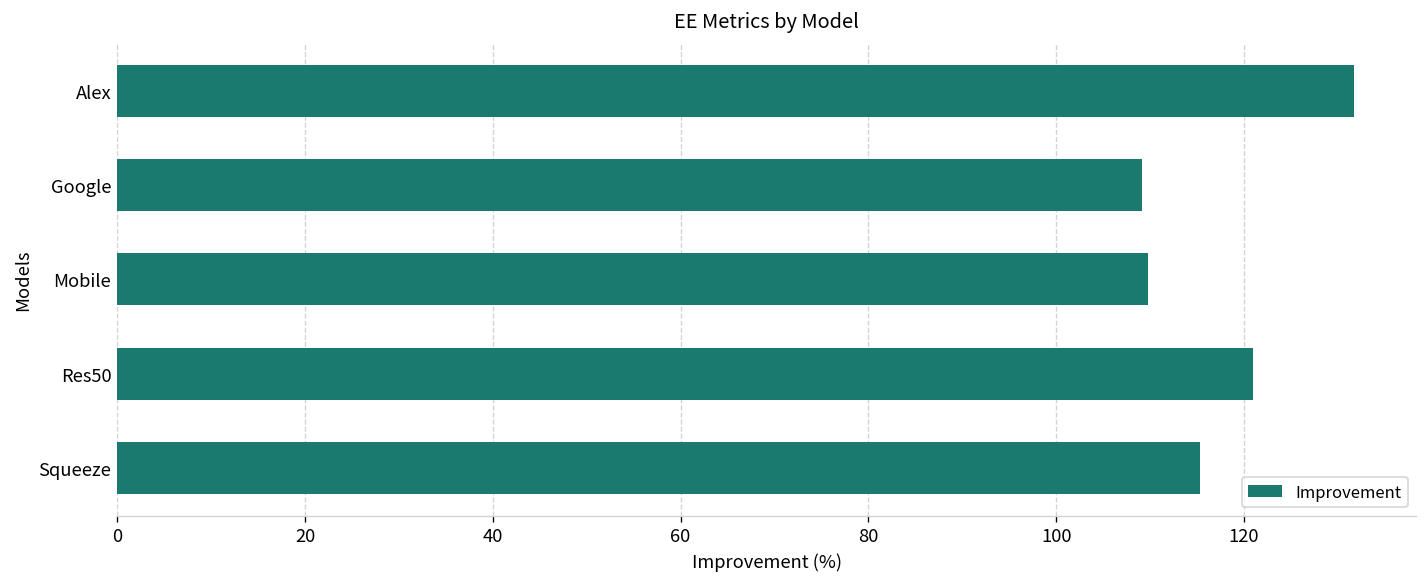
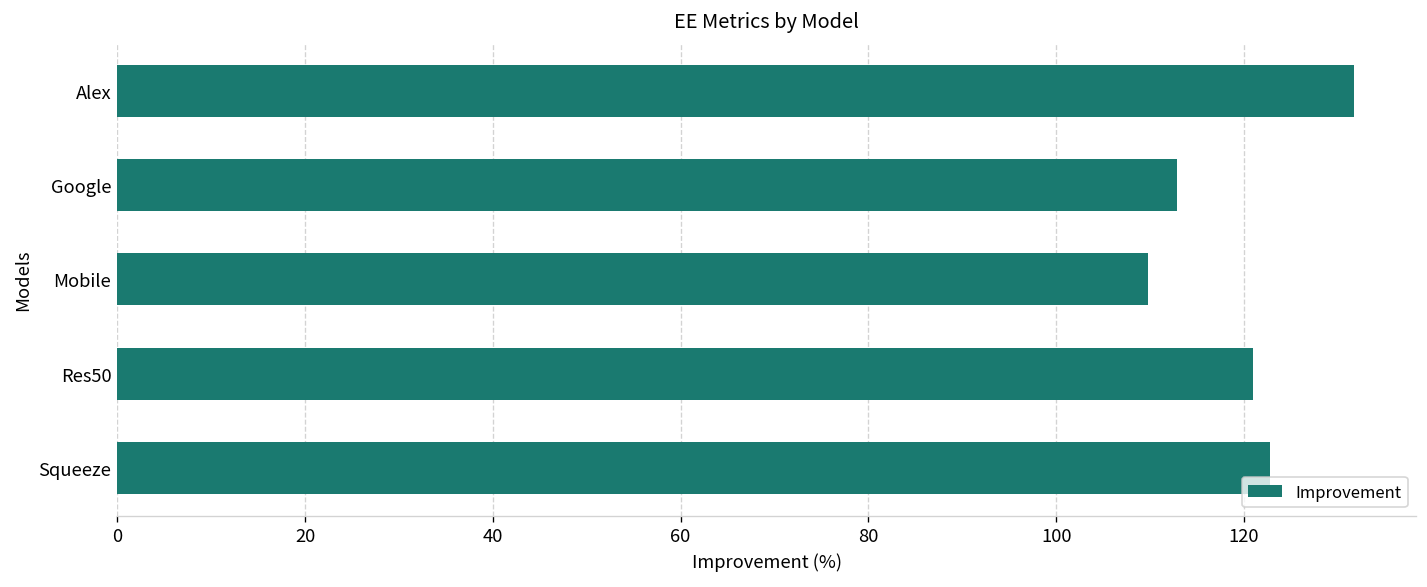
  {
    "Alex": 132,
-   "Google": 109,
+   "Google": 113,
    "Mobile": 110,
    "Res50": 121,
-   "Squeeze": 115
+   "Squeeze": 123
  }
